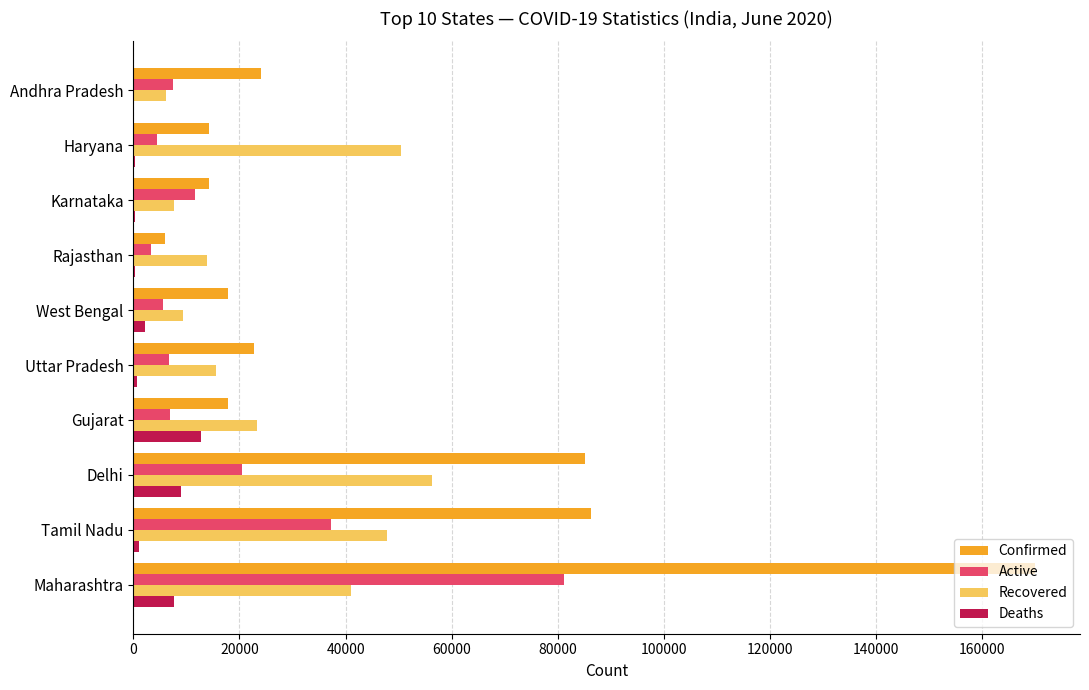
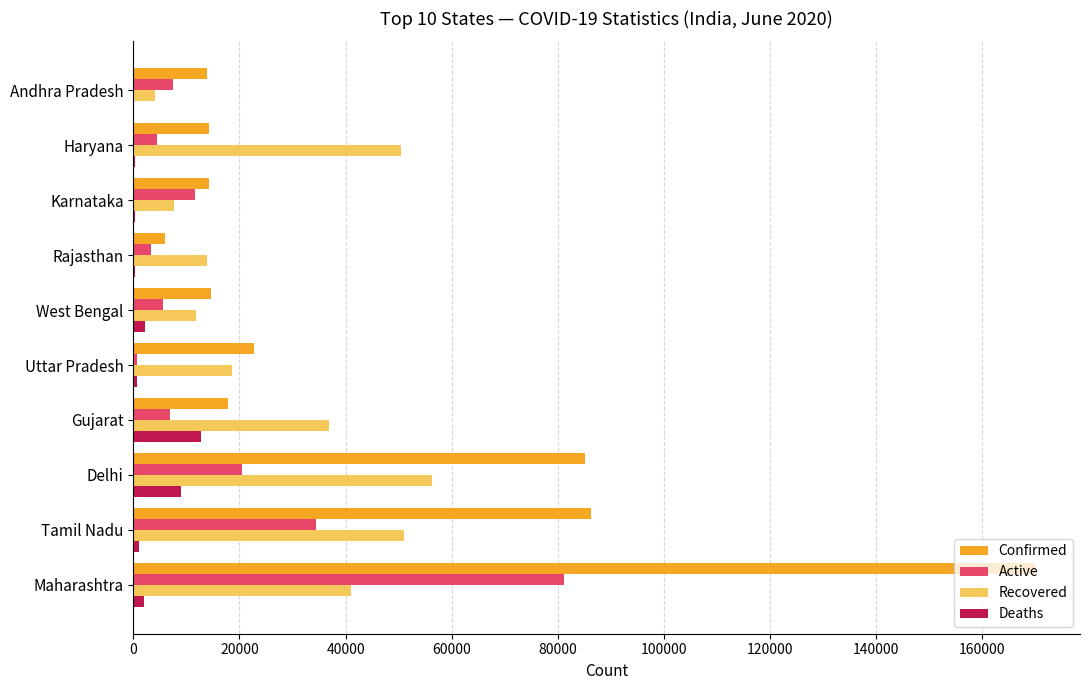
  {
    "Confirmed": {
-     "Andhra Pradesh": 24000,
+     "Andhra Pradesh": 14000,
      "Haryana": 14000,
      "Karnataka": 14000,
      "Rajasthan": 6000,
-     "West Bengal": 18000,
+     "West Bengal": 15000,
      "Uttar Pradesh": 23000,
      "Gujarat": 18000,
      "Delhi": 85000,
      "Tamil Nadu": 86000
    },
    "Active": {
      "Andhra Pradesh": 7000,
      "Haryana": 4000,
      "Karnataka": 12000,
      "Rajasthan": 3000,
      "West Bengal": 6000,
-     "Uttar Pradesh": 7000,
+     "Uttar Pradesh": 1000,
      "Gujarat": 7000,
      "Delhi": 20000,
-     "Tamil Nadu": 37000,
+     "Tamil Nadu": 34000,
      "Maharashtra": 81000
    },
    "Recovered": {
-     "Andhra Pradesh": 6000,
+     "Andhra Pradesh": 4000,
      "Haryana": 50000,
      "Karnataka": 8000,
      "Rajasthan": 14000,
-     "West Bengal": 9000,
-     "Uttar Pradesh": 16000,
-     "Gujarat": 23000,
+     "West Bengal": 12000,
+     "Uttar Pradesh": 19000,
+     "Gujarat": 37000,
      "Delhi": 56000,
-     "Tamil Nadu": 48000,
+     "Tamil Nadu": 51000,
      "Maharashtra": 41000
    },
    "Deaths": {
      "West Bengal": 2000,
      "Uttar Pradesh": 1000,
      "Gujarat": 13000,
      "Delhi": 9000,
      "Tamil Nadu": 1000,
-     "Maharashtra": 8000
+     "Maharashtra": 2000
    }
  }
